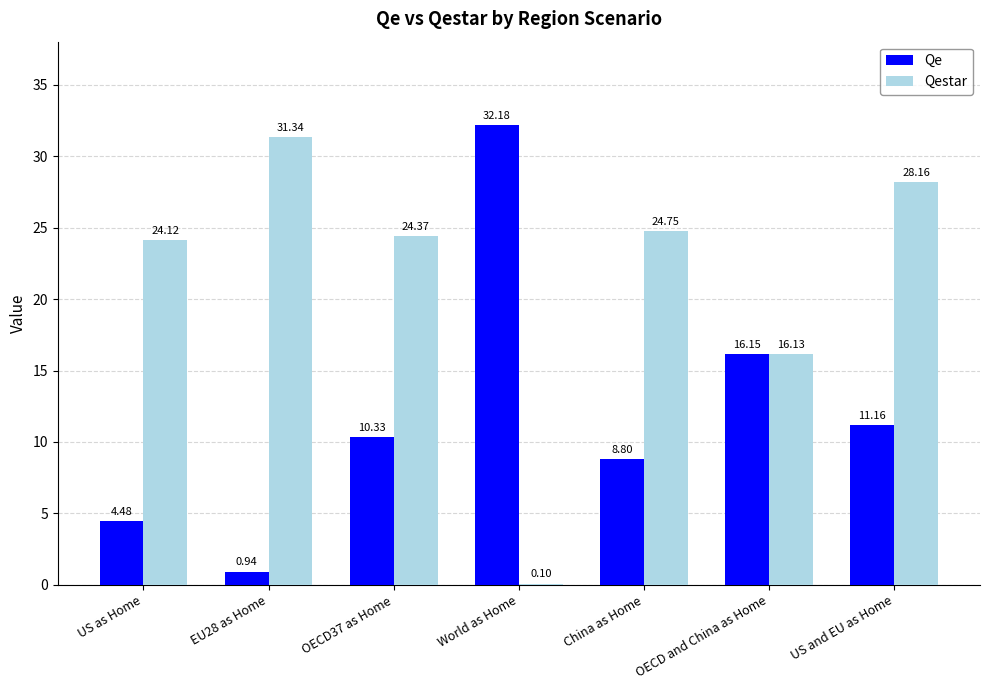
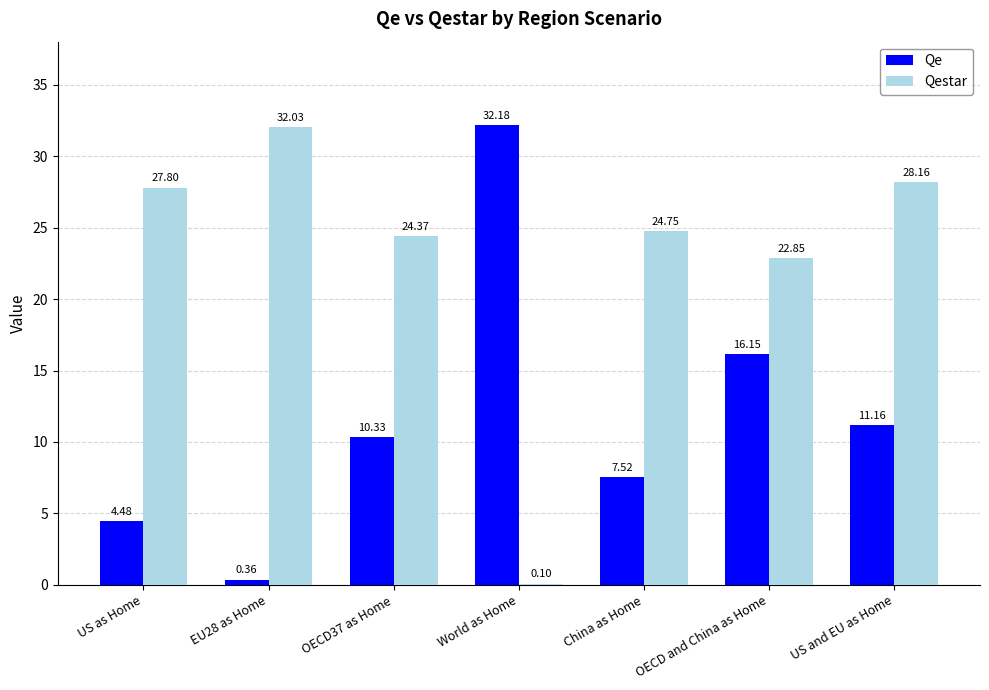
  {
    "Qe": {
      "US as Home": 4.48,
-     "EU28 as Home": 0.94,
+     "EU28 as Home": 0.36,
      "OECD37 as Home": 10.33,
      "World as Home": 32.18,
-     "China as Home": 8.80,
+     "China as Home": 7.52,
      "OECD and China as Home": 16.15,
      "US and EU as Home": 11.16
    },
    "Qestar": {
-     "US as Home": 24.12,
-     "EU28 as Home": 31.34,
+     "US as Home": 27.80,
+     "EU28 as Home": 32.03,
      "OECD37 as Home": 24.37,
      "World as Home": 0.10,
      "China as Home": 24.75,
-     "OECD and China as Home": 16.13,
+     "OECD and China as Home": 22.85,
      "US and EU as Home": 28.16
    }
  }
